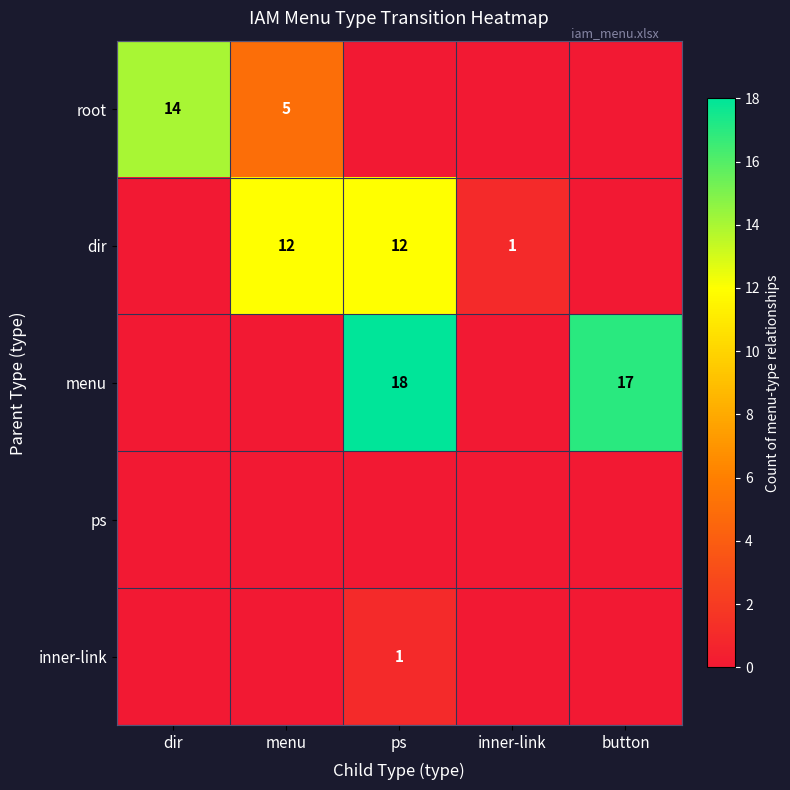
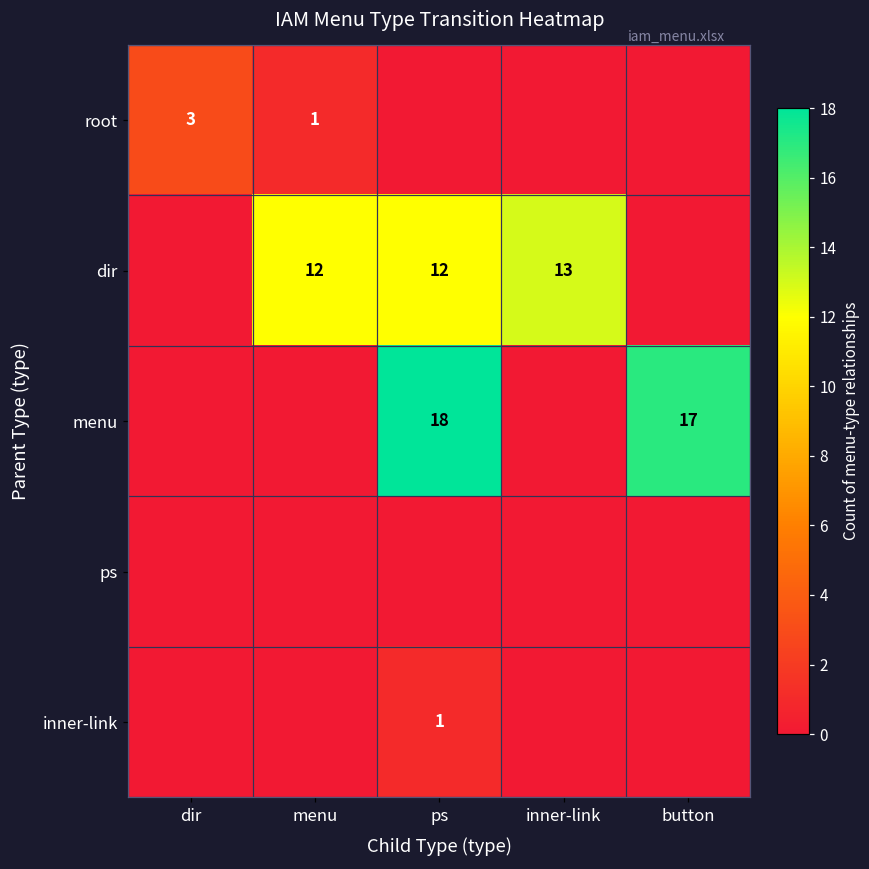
  {
    "root": {
-     "dir": 14,
-     "menu": 5
+     "dir": 3,
+     "menu": 1
    },
    "dir": {
      "menu": 12,
      "ps": 12,
-     "inner-link": 1
+     "inner-link": 13
    },
    "menu": {
      "ps": 18,
      "button": 17
    },
    "inner-link": {
      "ps": 1
    }
  }
